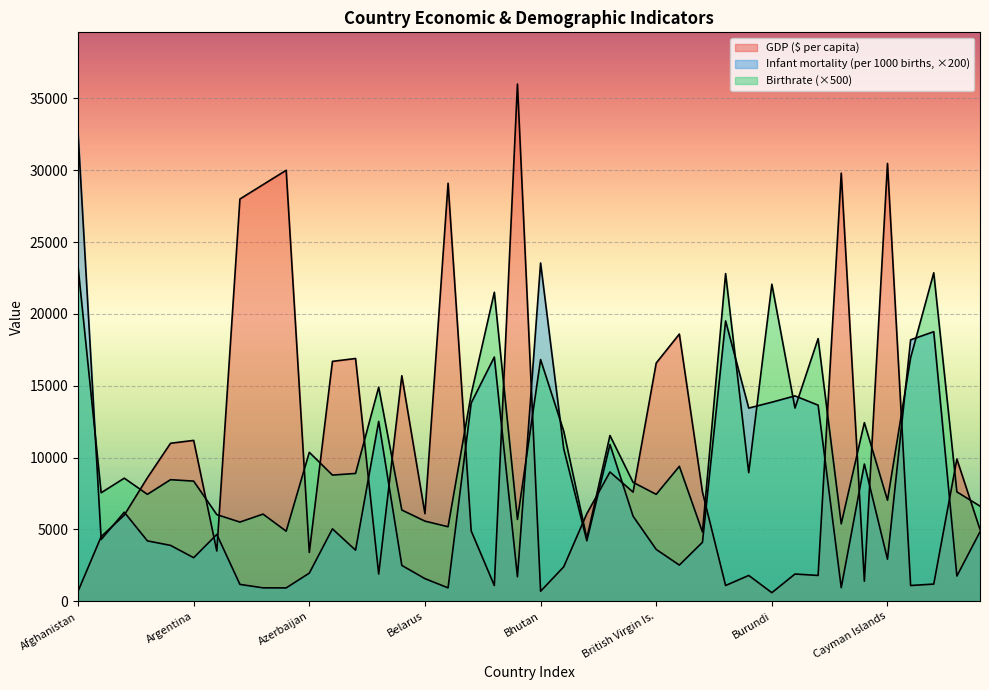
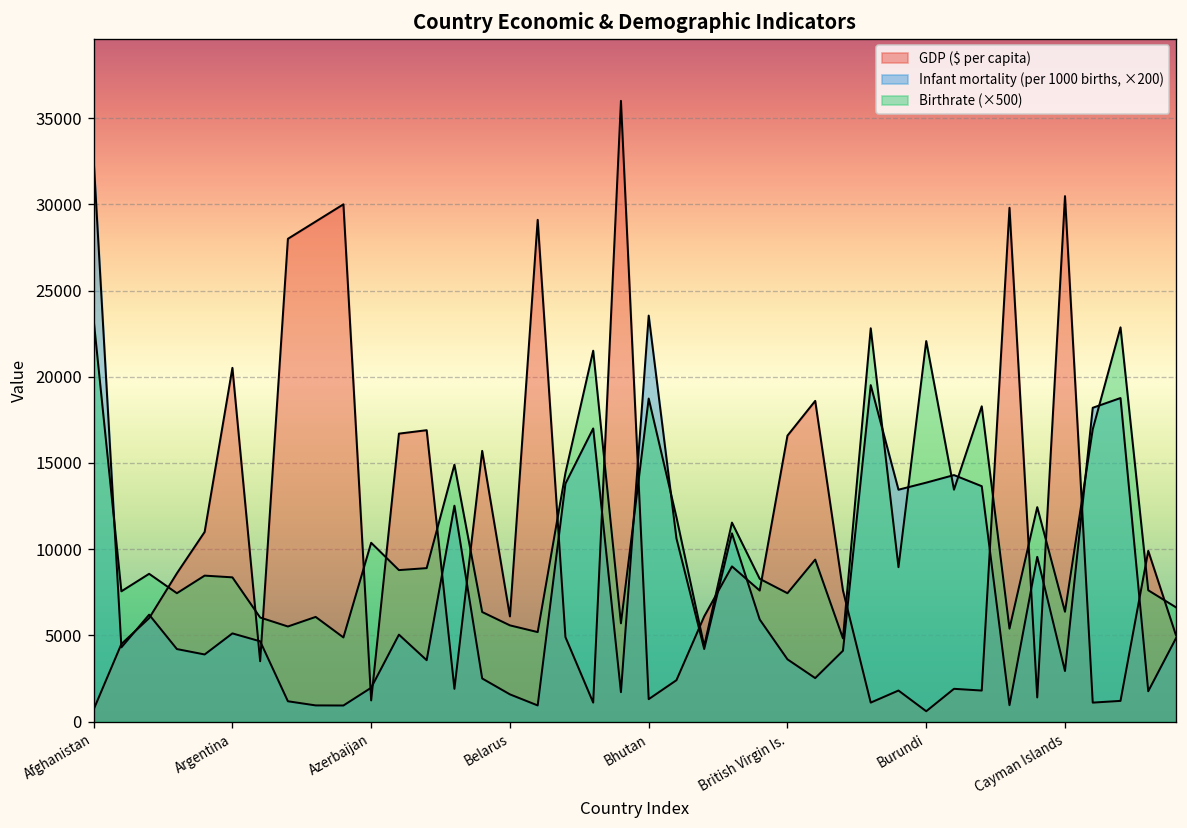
  {
    "GDP ($ per capita)": {
      "Afghanistan": 700,
-     "Argentina": 11200,
-     "Azerbaijan": 3400,
+     "Argentina": 20500,
+     "Azerbaijan": 1200,
      "Belarus": 6100,
-     "Bhutan": 700,
+     "Bhutan": 1300,
      "British Virgin Is.": 16600,
      "Burundi": 600,
      "Cayman Islands": 30500
    },
    "Infant mortality (per 1000 births, ×200)": {
      "Afghanistan": 32600,
-     "Argentina": 3000,
+     "Argentina": 5100,
      "Azerbaijan": 2000,
      "Belarus": 1600,
      "Bhutan": 23500,
      "British Virgin Is.": 3600,
      "Burundi": 13900,
      "Cayman Islands": 2900
    },
    "Birthrate (×500)": {
      "Afghanistan": 23300,
      "Argentina": 8400,
      "Azerbaijan": 10400,
      "Belarus": 5600,
-     "Bhutan": 16800,
+     "Bhutan": 18700,
      "British Virgin Is.": 7400,
      "Burundi": 22100,
-     "Cayman Islands": 7000
+     "Cayman Islands": 6400
    }
  }
